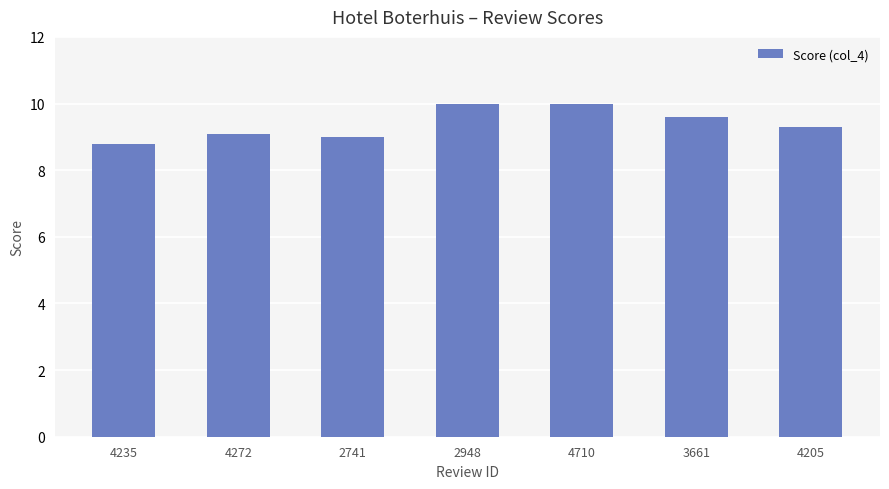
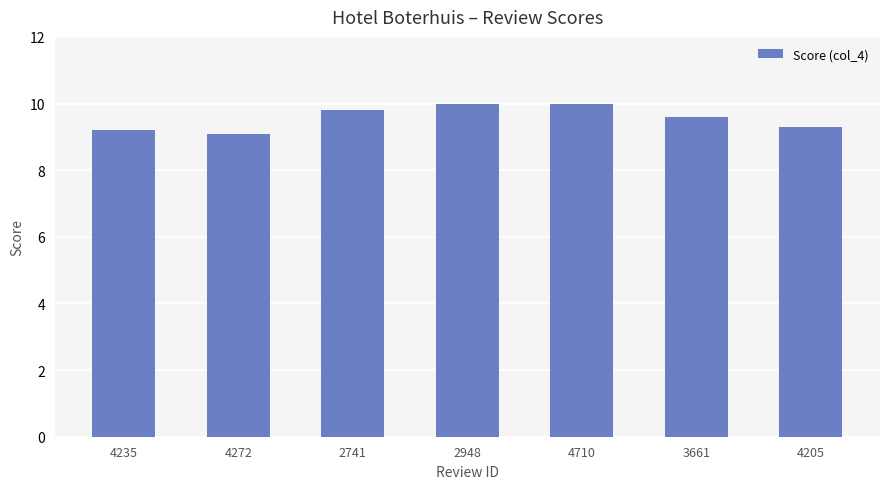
  {
-   "4235": 8.8,
+   "4235": 9.2,
    "4272": 9.1,
-   "2741": 9.0,
+   "2741": 9.8,
    "2948": 10.0,
    "4710": 10.0,
    "3661": 9.6,
    "4205": 9.3
  }
